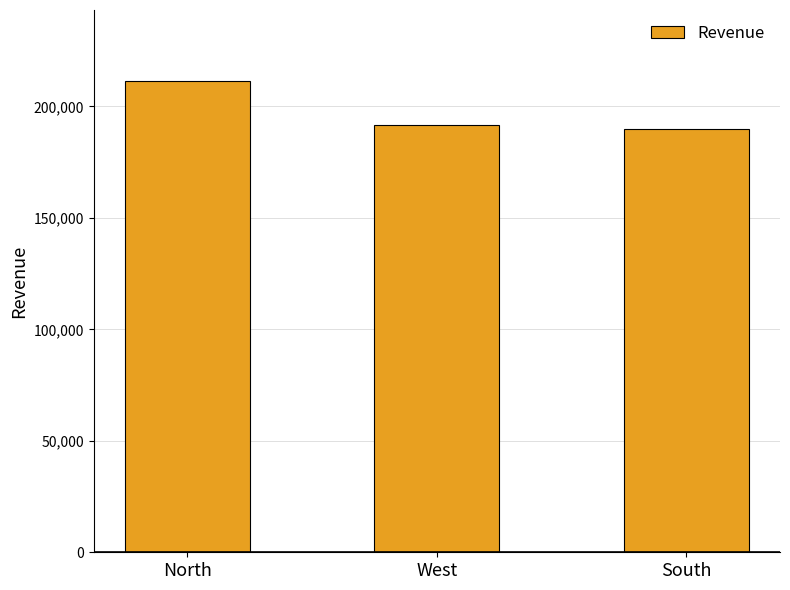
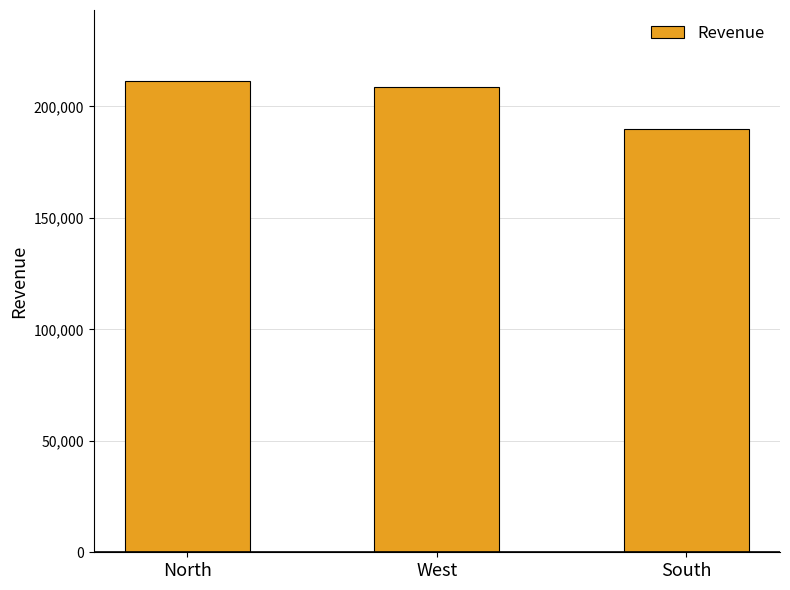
  {
    "North": "212,000",
-   "West": "192,000",
+   "West": "209,000",
    "South": "190,000"
  }
